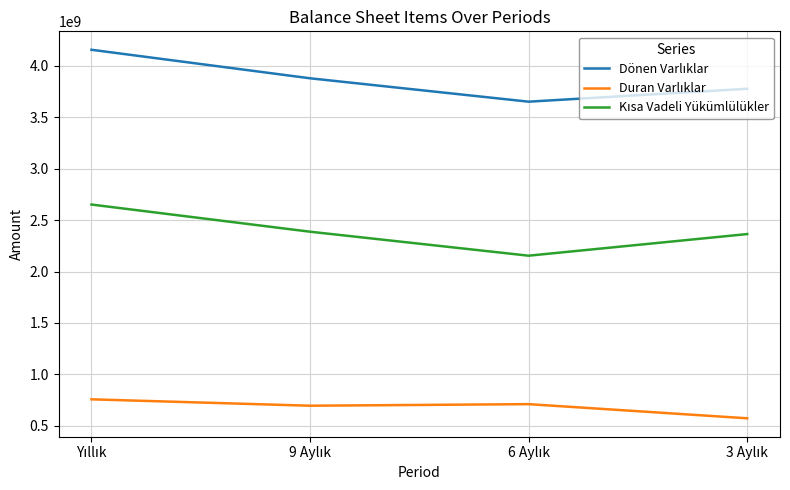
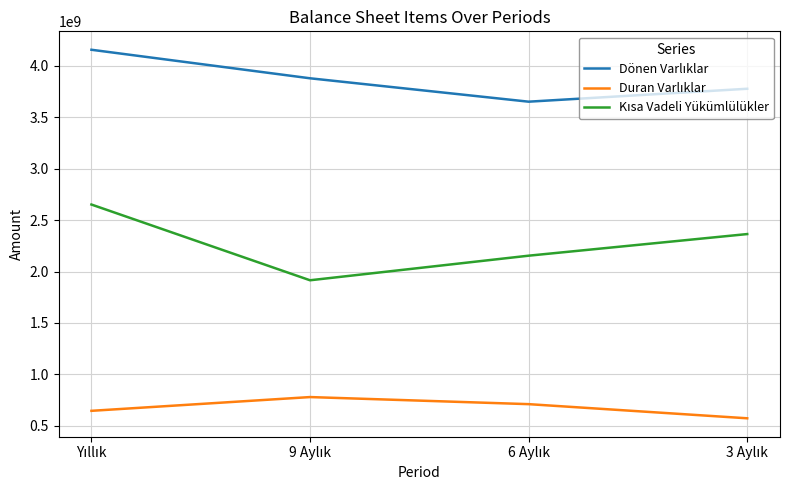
  {
    "Dönen Varlıklar": {
      "Yıllık": 4150000000,
      "9 Aylık": 3880000000,
      "6 Aylık": 3650000000
    },
    "Duran Varlıklar": {
-     "Yıllık": 760000000,
-     "9 Aylık": 700000000,
+     "Yıllık": 650000000,
+     "9 Aylık": 780000000,
      "6 Aylık": 710000000,
      "3 Aylık": 570000000
    },
    "Kısa Vadeli Yükümlülükler": {
      "Yıllık": 2650000000,
-     "9 Aylık": 2390000000,
+     "9 Aylık": 1910000000,
      "6 Aylık": 2150000000,
      "3 Aylık": 2360000000
    }
  }
